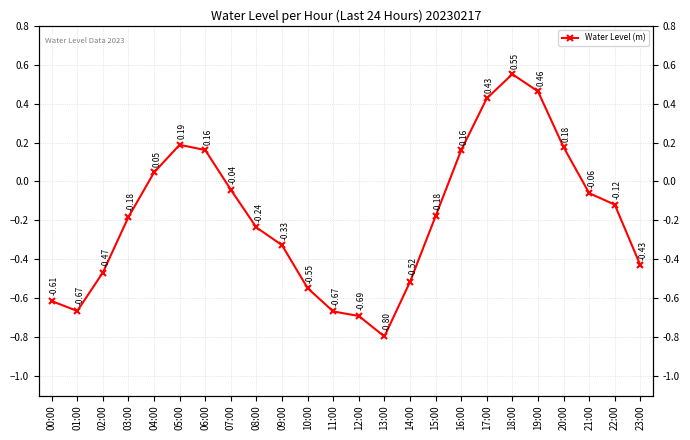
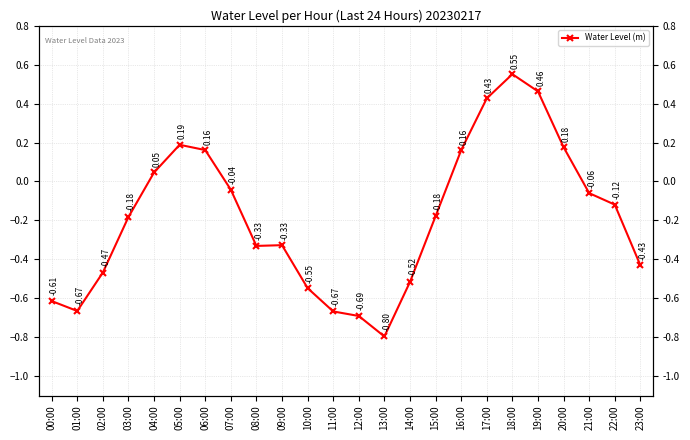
  {
    "00:00": -0.61,
    "01:00": -0.67,
    "02:00": -0.47,
    "03:00": -0.18,
    "04:00": 0.05,
    "05:00": 0.19,
    "06:00": 0.16,
    "07:00": -0.04,
-   "08:00": -0.24,
+   "08:00": -0.33,
    "09:00": -0.33,
    "10:00": -0.55,
    "11:00": -0.67,
    "12:00": -0.69,
    "13:00": -0.80,
    "14:00": -0.52,
    "15:00": -0.18,
    "16:00": 0.16,
    "17:00": 0.43,
    "18:00": 0.55,
    "19:00": 0.46,
    "20:00": 0.18,
    "21:00": -0.06,
    "22:00": -0.12,
    "23:00": -0.43
  }
